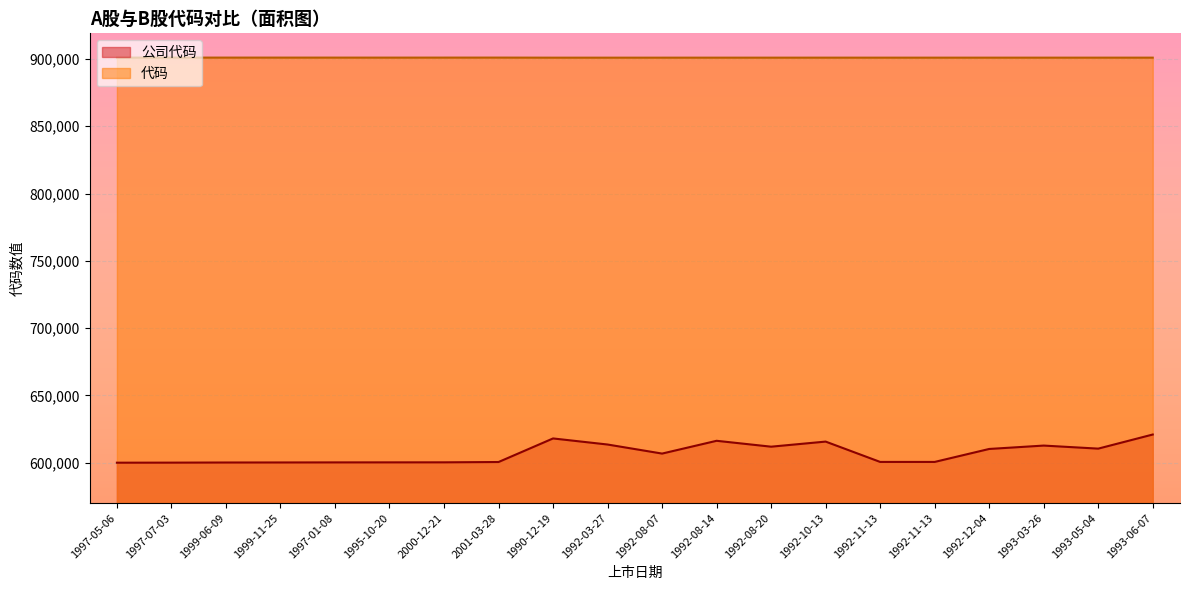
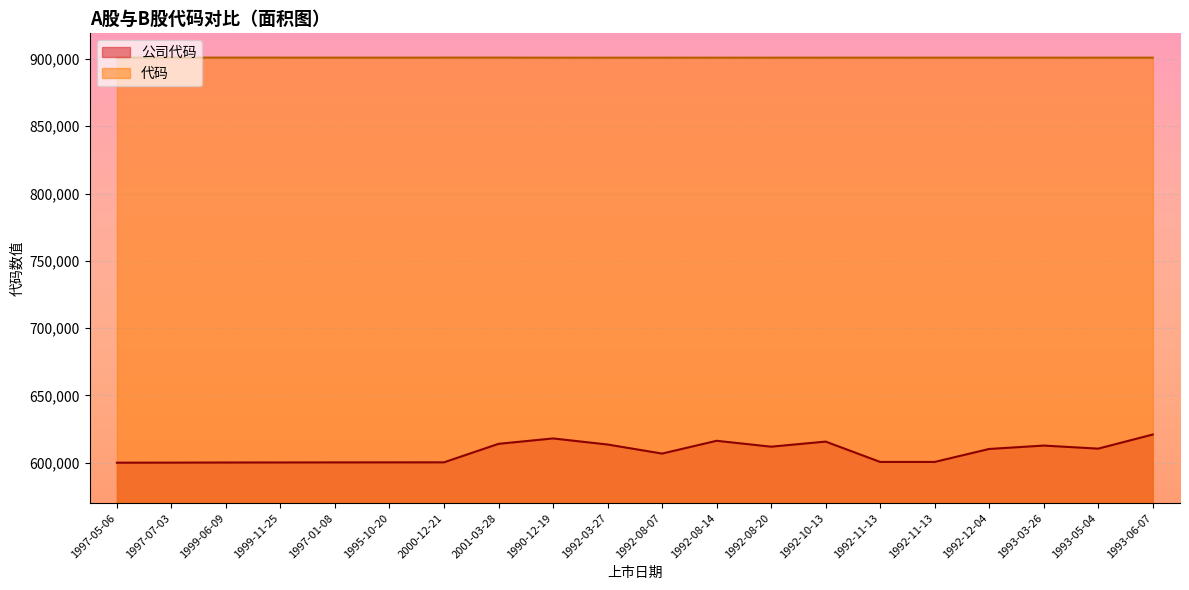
  {
    "公司代码": {
      "1997-05-06": "600,000",
      "1997-07-03": "600,000",
      "1999-06-09": "600,000",
      "1999-11-25": "600,000",
      "1997-01-08": "600,000",
      "1995-10-20": "600,000",
      "2000-12-21": "600,000",
-     "2001-03-28": "601,000",
+     "2001-03-28": "614,000",
      "1990-12-19": "618,000",
      "1992-03-27": "614,000",
      "1992-08-07": "607,000",
      "1992-08-14": "616,000",
      "1992-08-20": "612,000",
      "1992-10-13": "616,000",
      "1992-12-04": "610,000",
      "1993-03-26": "613,000",
      "1993-05-04": "611,000",
      "1993-06-07": "621,000"
    },
    "代码": {
      "1999-06-09": "901,000",
      "1999-11-25": "901,000",
      "1997-01-08": "901,000",
      "1995-10-20": "901,000",
      "2000-12-21": "901,000",
      "2001-03-28": "901,000",
      "1990-12-19": "901,000",
      "1992-03-27": "901,000",
      "1992-08-07": "901,000",
      "1992-08-14": "901,000",
      "1992-08-20": "901,000",
      "1992-10-13": "901,000",
      "1992-12-04": "901,000",
      "1993-03-26": "901,000",
      "1993-05-04": "901,000",
      "1993-06-07": "901,000"
    }
  }
